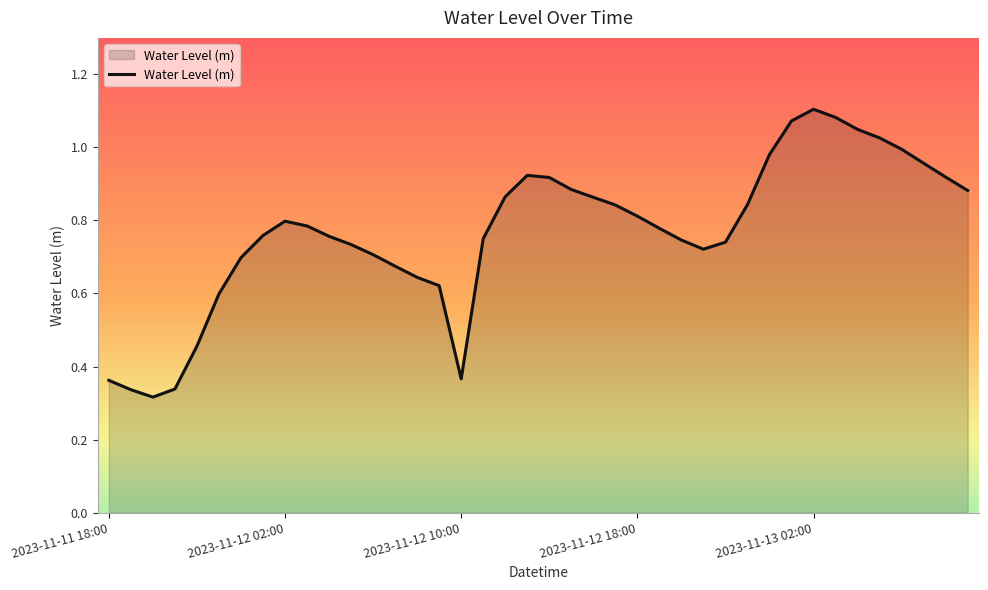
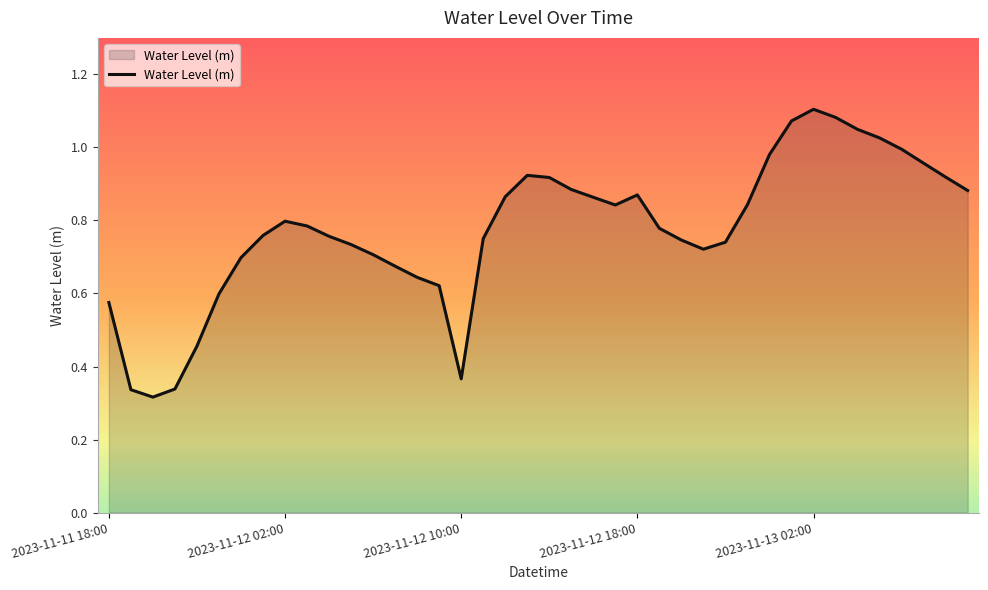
  {
-   "2023-11-11 18:00": 0.36,
+   "2023-11-11 18:00": 0.58,
    "2023-11-12 02:00": 0.80,
    "2023-11-12 10:00": 0.37,
-   "2023-11-12 18:00": 0.81,
+   "2023-11-12 18:00": 0.87,
    "2023-11-13 02:00": 1.10
  }
